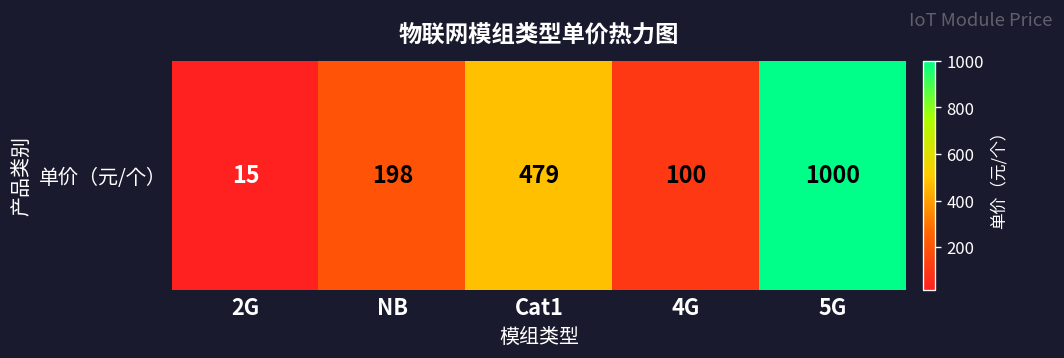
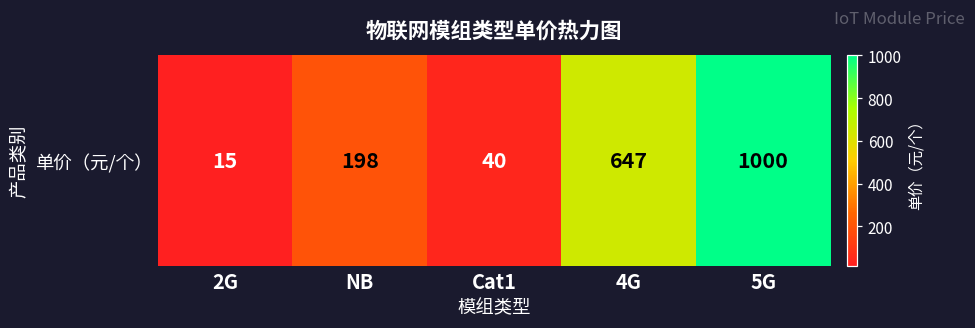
  {
    "单价（元/个）": {
      "2G": 15,
      "NB": 198,
-     "Cat1": 479,
-     "4G": 100,
+     "Cat1": 40,
+     "4G": 647,
      "5G": 1000
    }
  }
